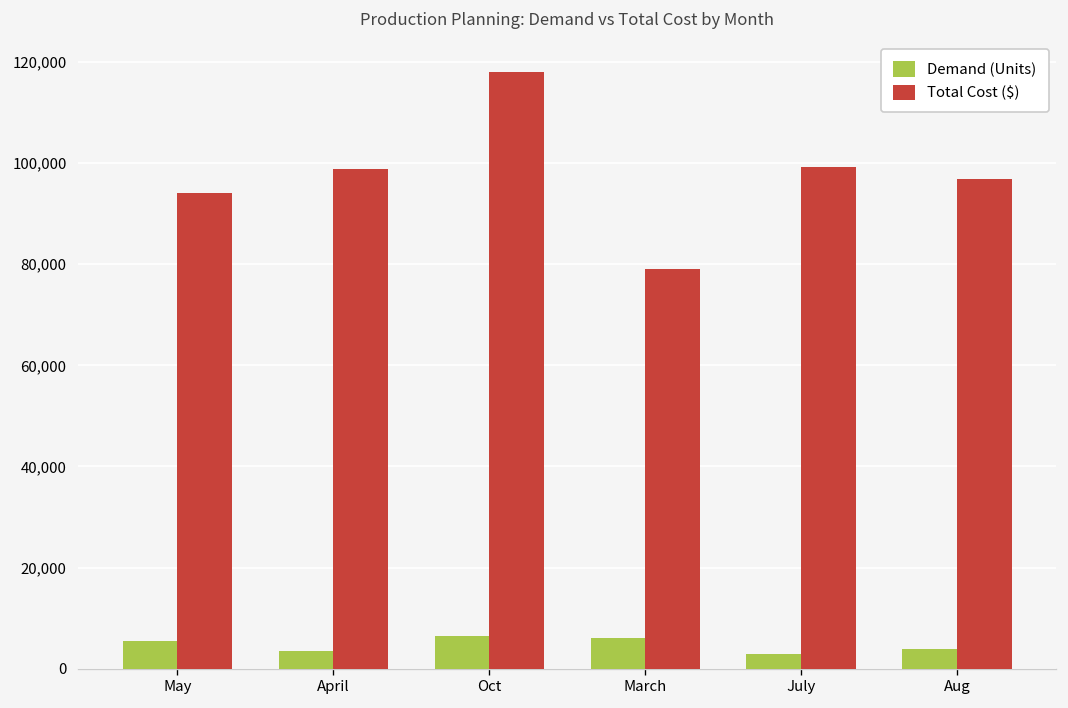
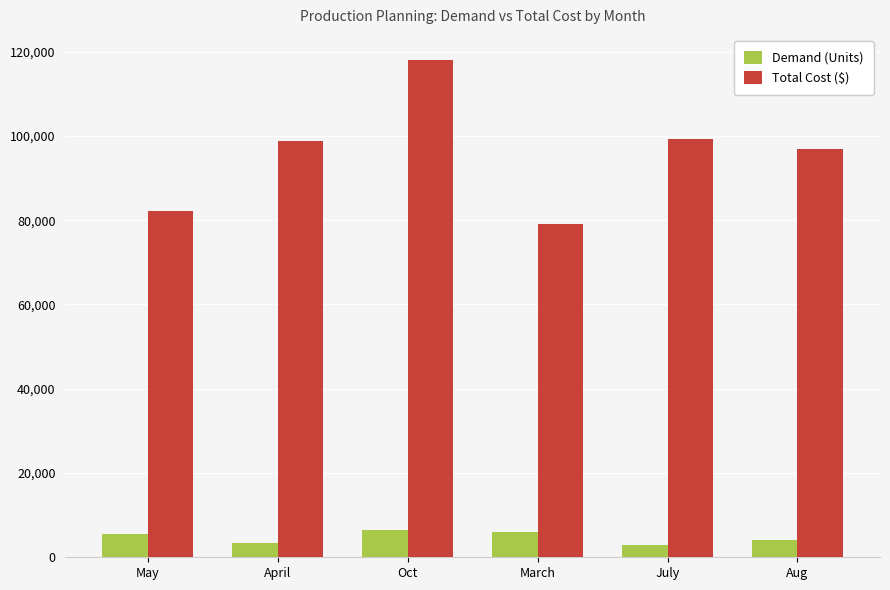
  {
    "Demand (Units)": {
      "May": "6,000",
      "April": "4,000",
      "Oct": "7,000",
      "March": "6,000",
      "July": "3,000",
      "Aug": "4,000"
    },
    "Total Cost ($)": {
-     "May": "94,000",
+     "May": "82,000",
      "April": "99,000",
      "Oct": "118,000",
      "March": "79,000",
      "July": "99,000",
      "Aug": "97,000"
    }
  }
